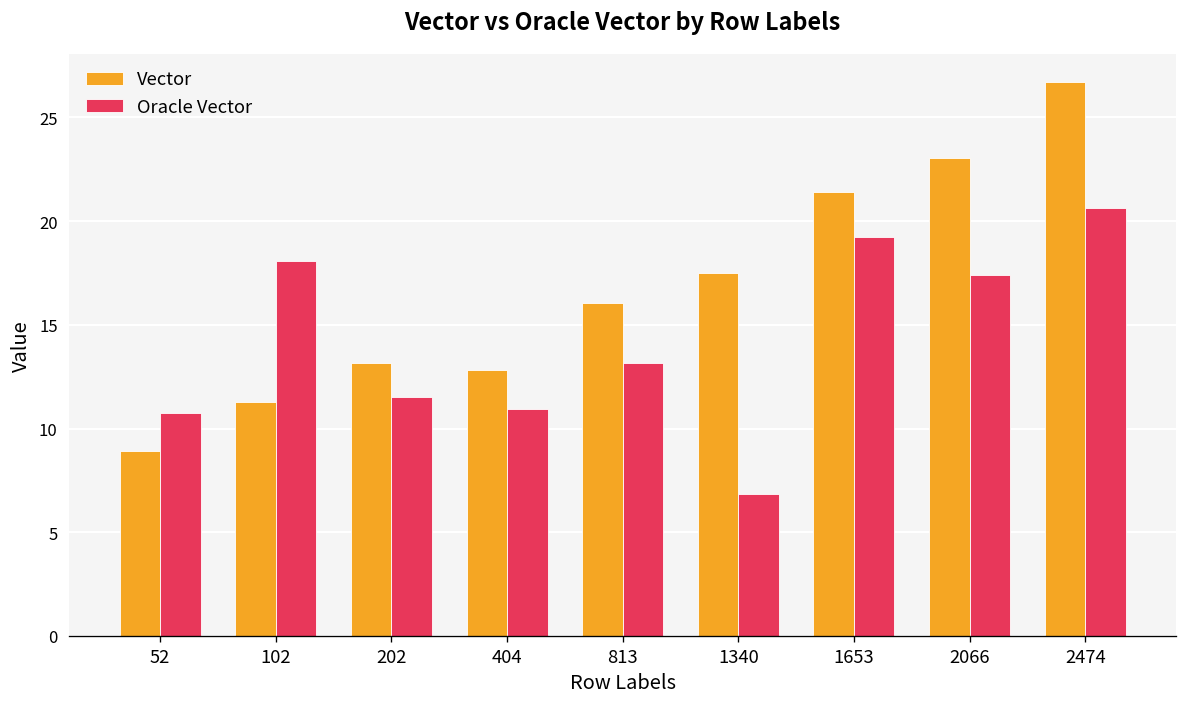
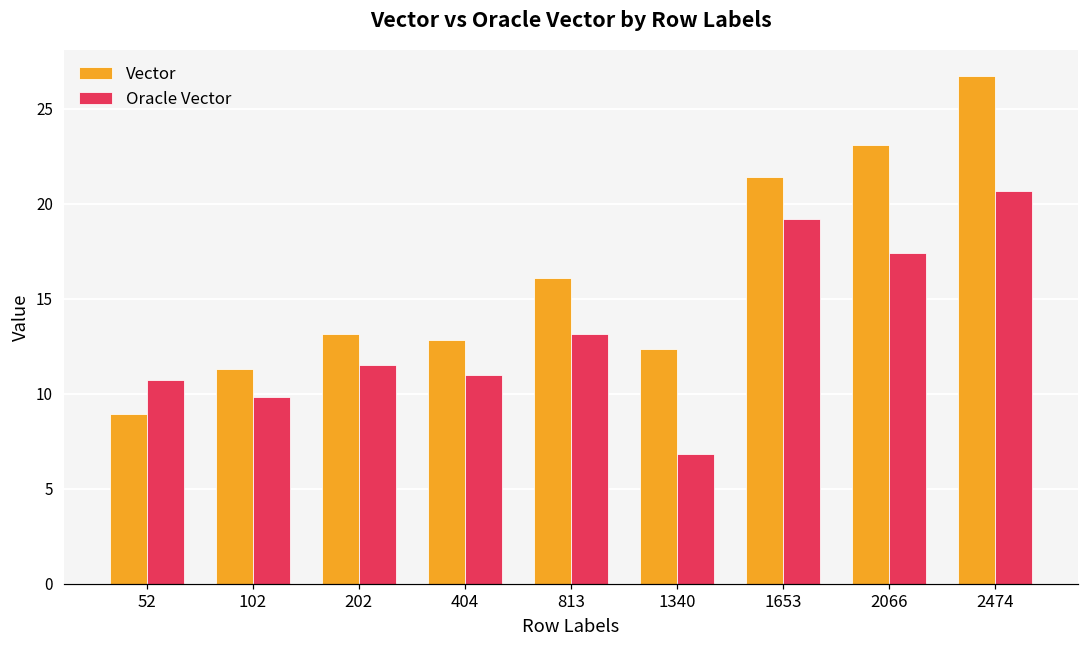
  {
    "Vector": {
      "52": 8.9,
      "102": 11.3,
      "202": 13.1,
      "404": 12.8,
      "813": 16.1,
-     "1340": 17.5,
+     "1340": 12.4,
      "1653": 21.4,
      "2066": 23.1,
      "2474": 26.7
    },
    "Oracle Vector": {
      "52": 10.7,
-     "102": 18.1,
+     "102": 9.8,
      "202": 11.5,
      "404": 11.0,
      "813": 13.2,
      "1340": 6.8,
      "1653": 19.2,
      "2066": 17.4,
      "2474": 20.7
    }
  }
